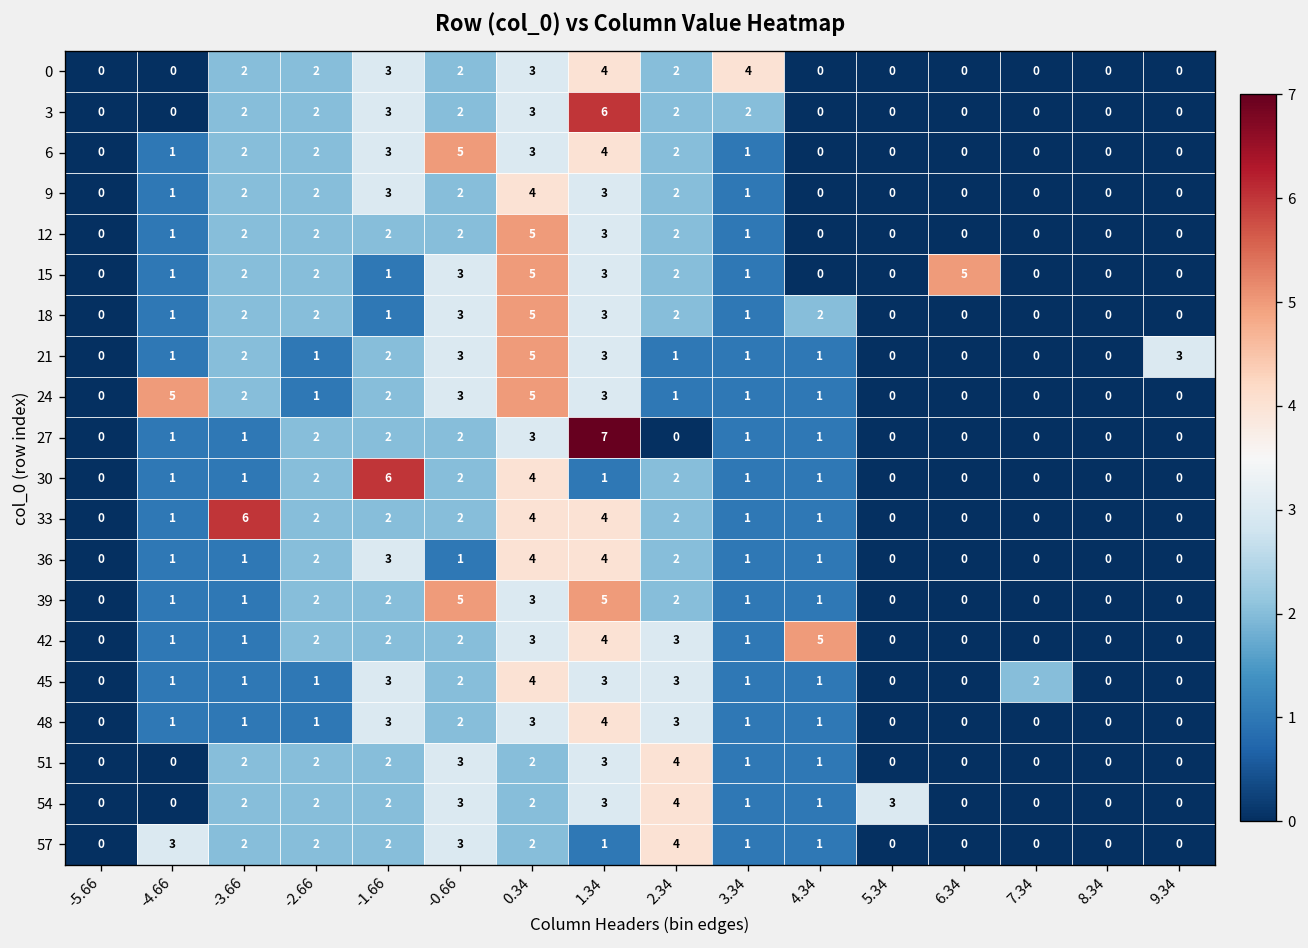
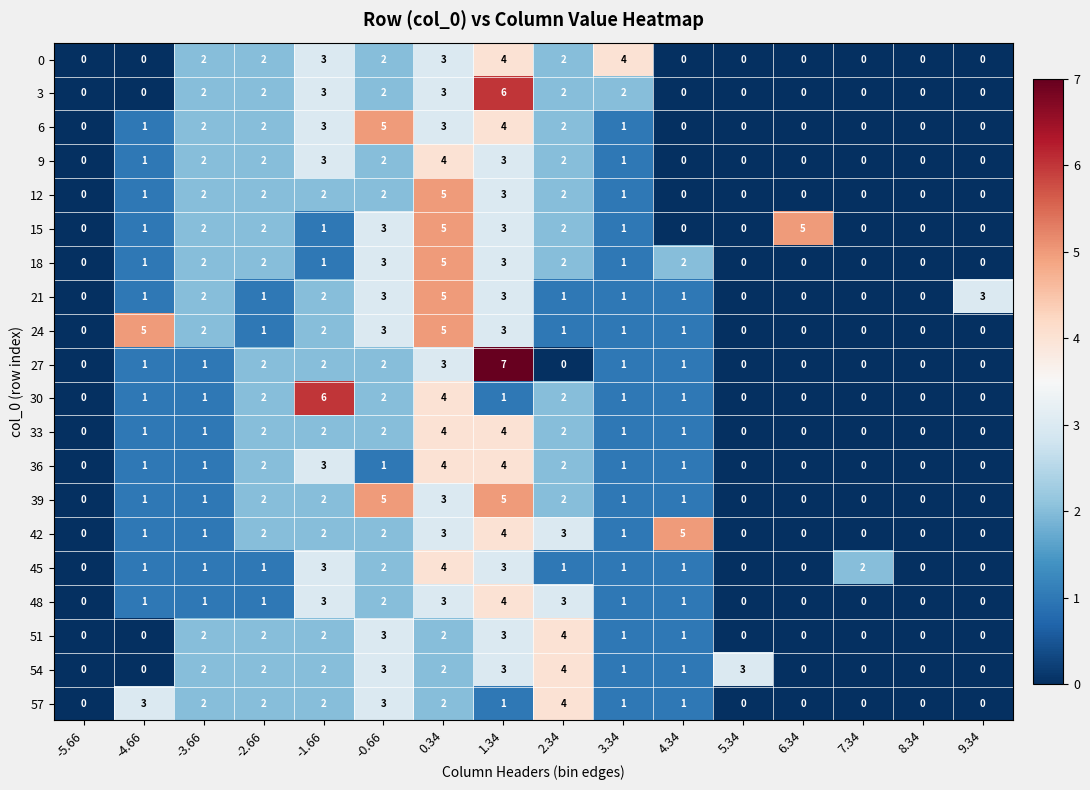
  {
    "33": {
      "-5.66": 0,
      "-4.66": 1,
-     "-3.66": 6,
+     "-3.66": 1,
      "-2.66": 2,
      "-1.66": 2,
      "-0.66": 2,
      "0.34": 4,
      "1.34": 4,
      "2.34": 2,
      "3.34": 1,
      "4.34": 1,
      "5.34": 0,
      "6.34": 0,
      "7.34": 0,
      "8.34": 0,
      "9.34": 0
    },
    "45": {
      "-5.66": 0,
      "-4.66": 1,
      "-3.66": 1,
      "-2.66": 1,
      "-1.66": 3,
      "-0.66": 2,
      "0.34": 4,
      "1.34": 3,
-     "2.34": 3,
+     "2.34": 1,
      "3.34": 1,
      "4.34": 1,
      "5.34": 0,
      "6.34": 0,
      "7.34": 2,
      "8.34": 0,
      "9.34": 0
    }
  }
